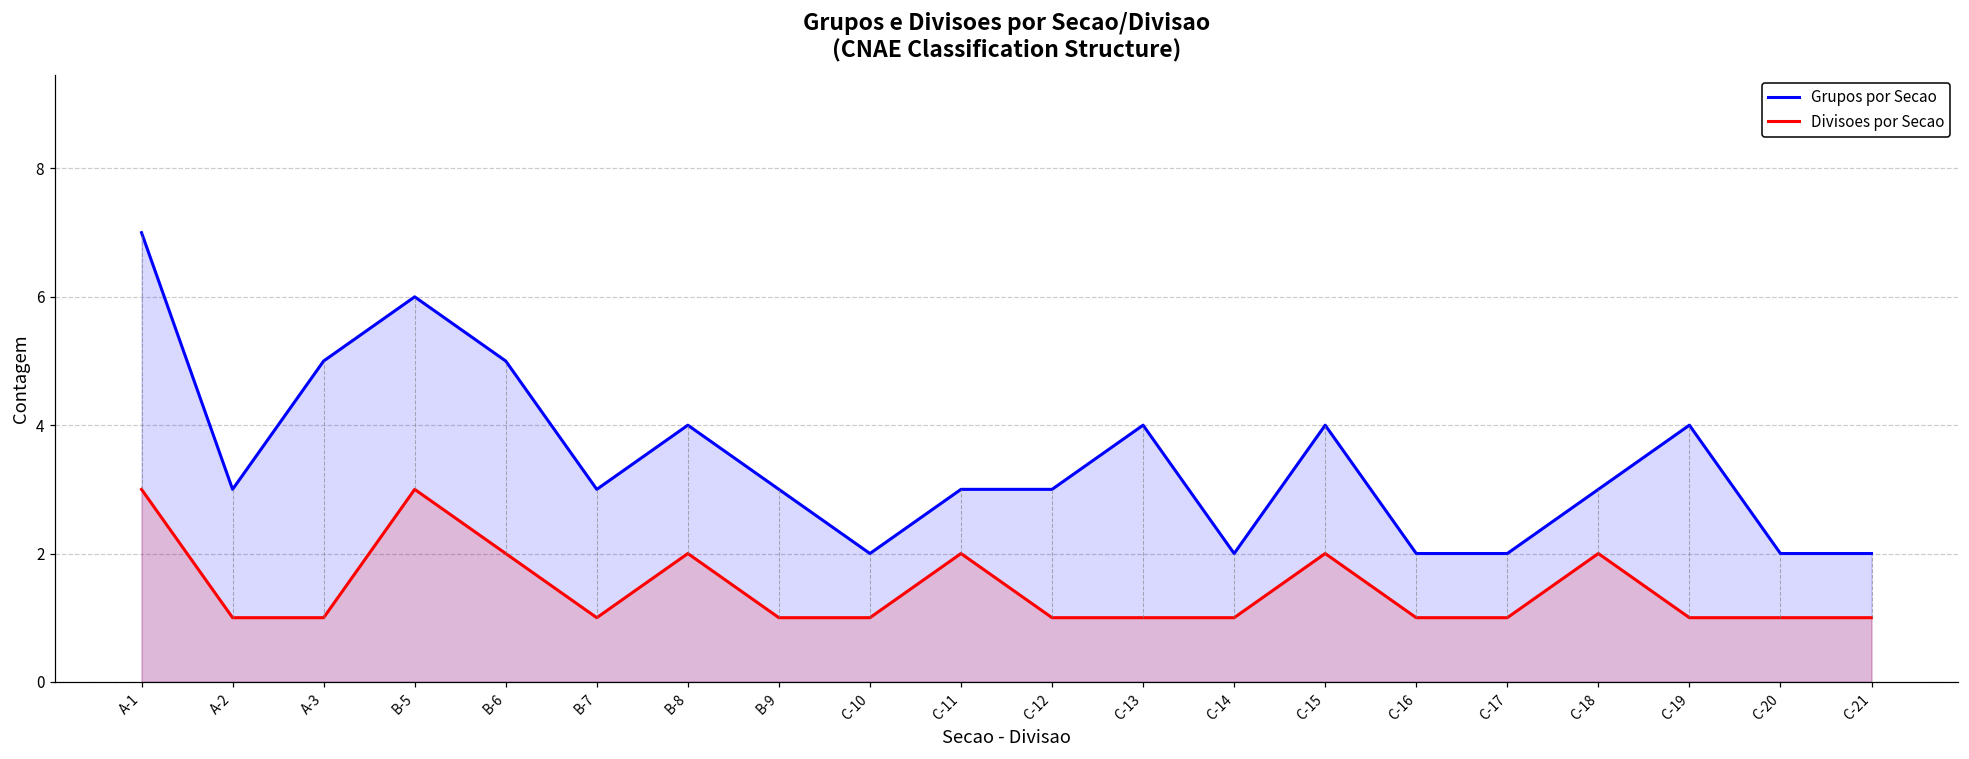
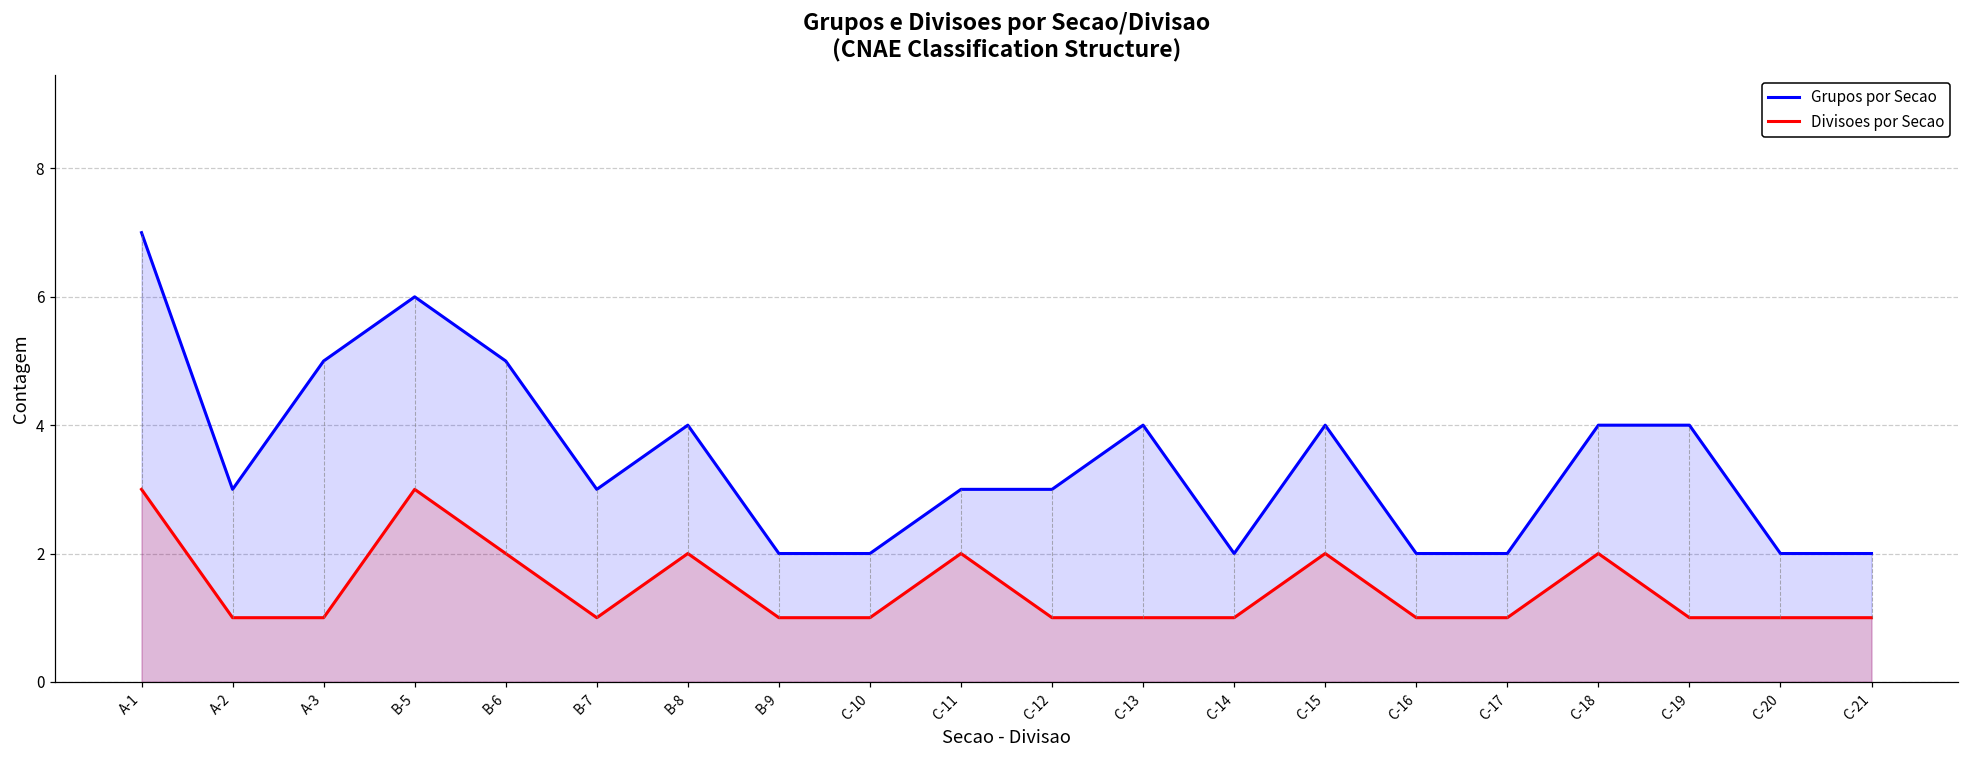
  {
    "Grupos por Secao": {
-     "B-9": 3,
-     "C-18": 3
+     "B-9": 2,
+     "C-18": 4
    }
  }
